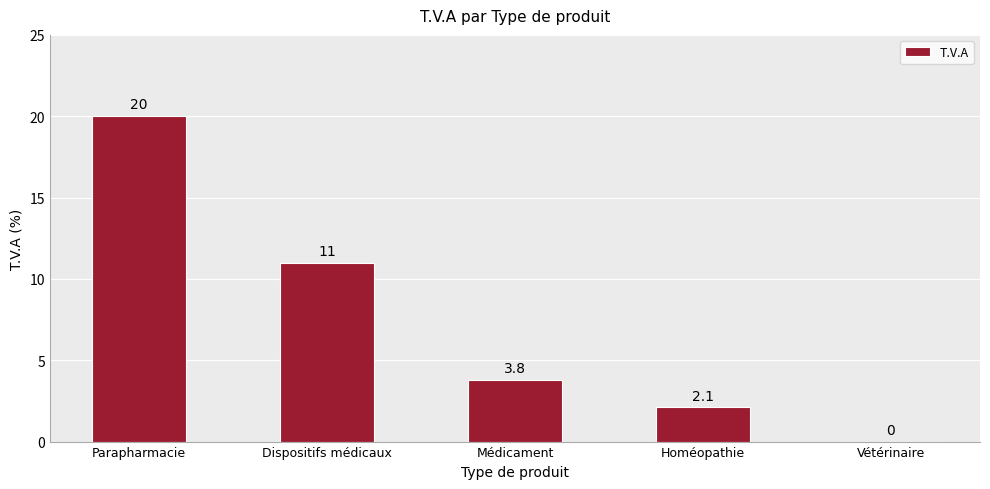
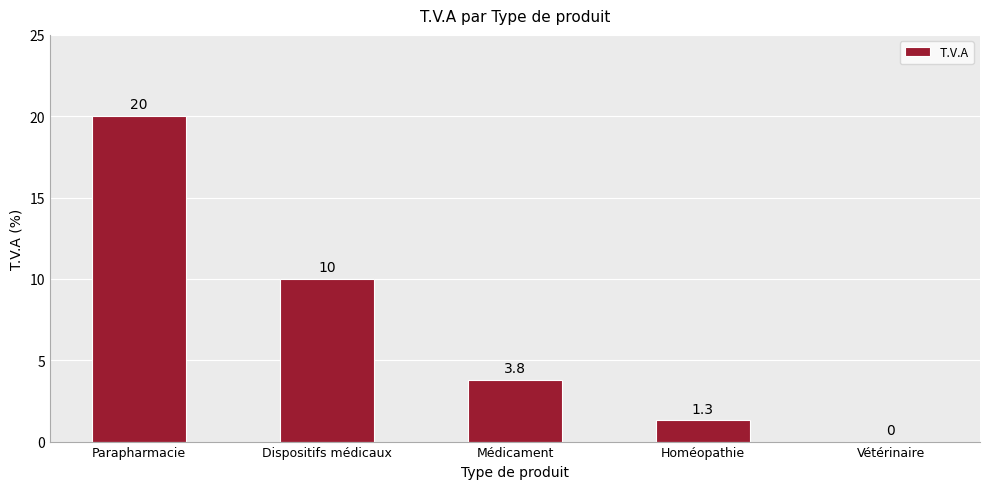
  {
    "Parapharmacie": 20,
-   "Dispositifs médicaux": 11,
+   "Dispositifs médicaux": 10,
    "Médicament": 3.8,
-   "Homéopathie": 2.1,
+   "Homéopathie": 1.3,
    "Vétérinaire": 0
  }
